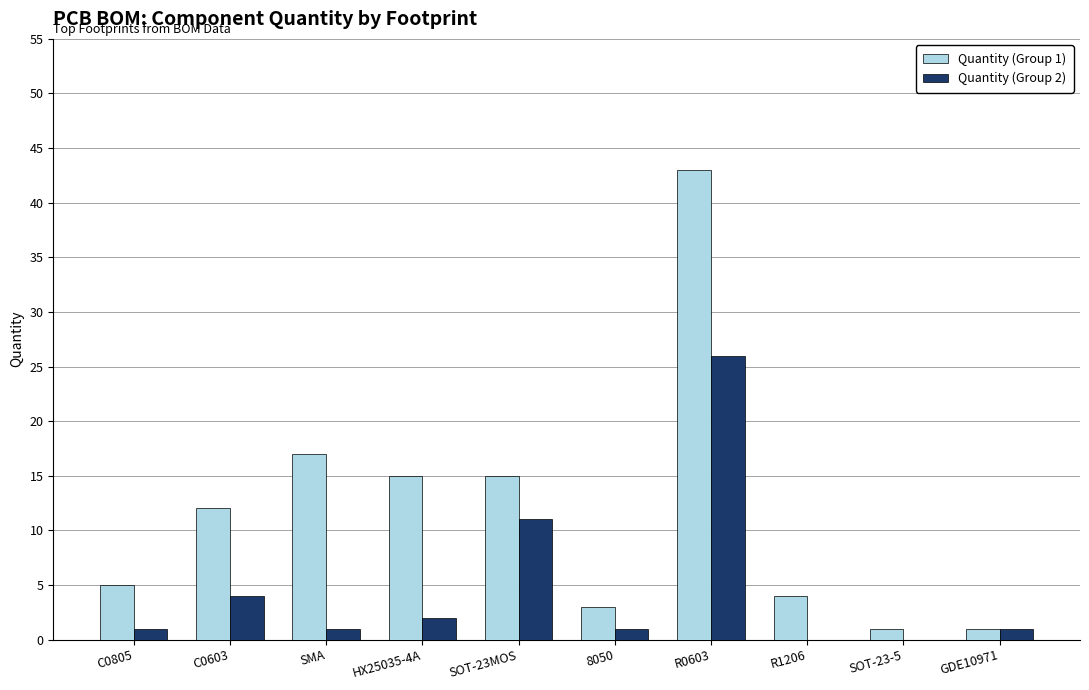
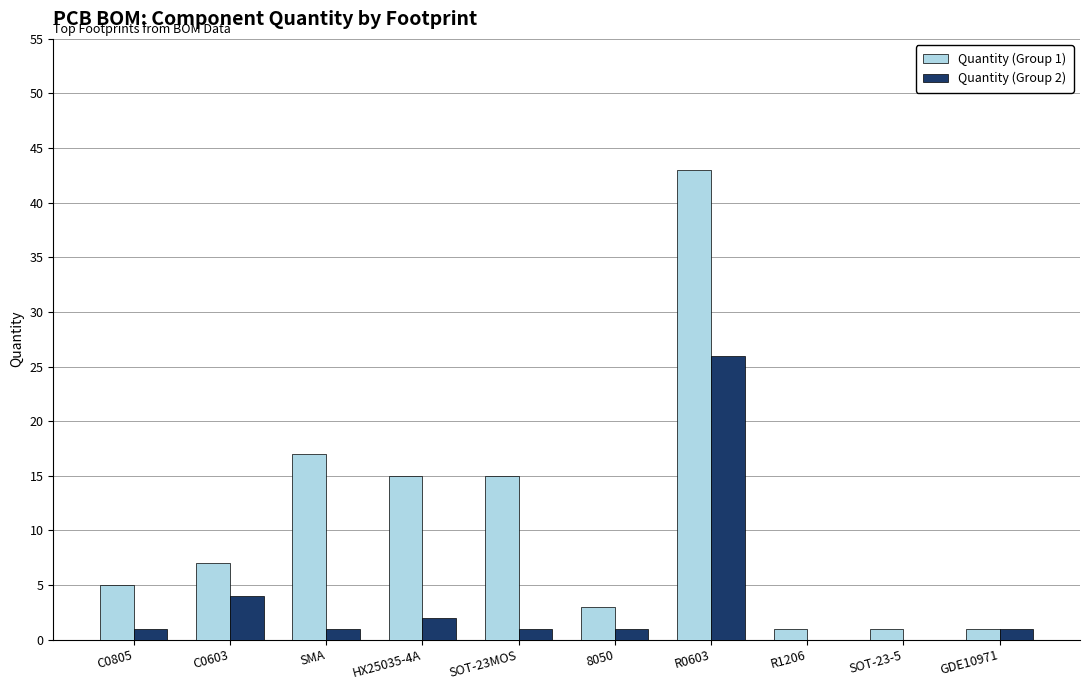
  {
    "Quantity (Group 1)": {
      "C0805": 5,
-     "C0603": 12,
+     "C0603": 7,
      "SMA": 17,
      "HX25035-4A": 15,
      "SOT-23MOS": 15,
      "8050": 3,
      "R0603": 43,
-     "R1206": 4,
+     "R1206": 1,
      "SOT-23-5": 1,
      "GDE10971": 1
    },
    "Quantity (Group 2)": {
      "C0805": 1,
      "C0603": 4,
      "SMA": 1,
      "HX25035-4A": 2,
-     "SOT-23MOS": 11,
+     "SOT-23MOS": 1,
      "8050": 1,
      "R0603": 26,
      "R1206": 0,
      "SOT-23-5": 0,
      "GDE10971": 1
    }
  }
